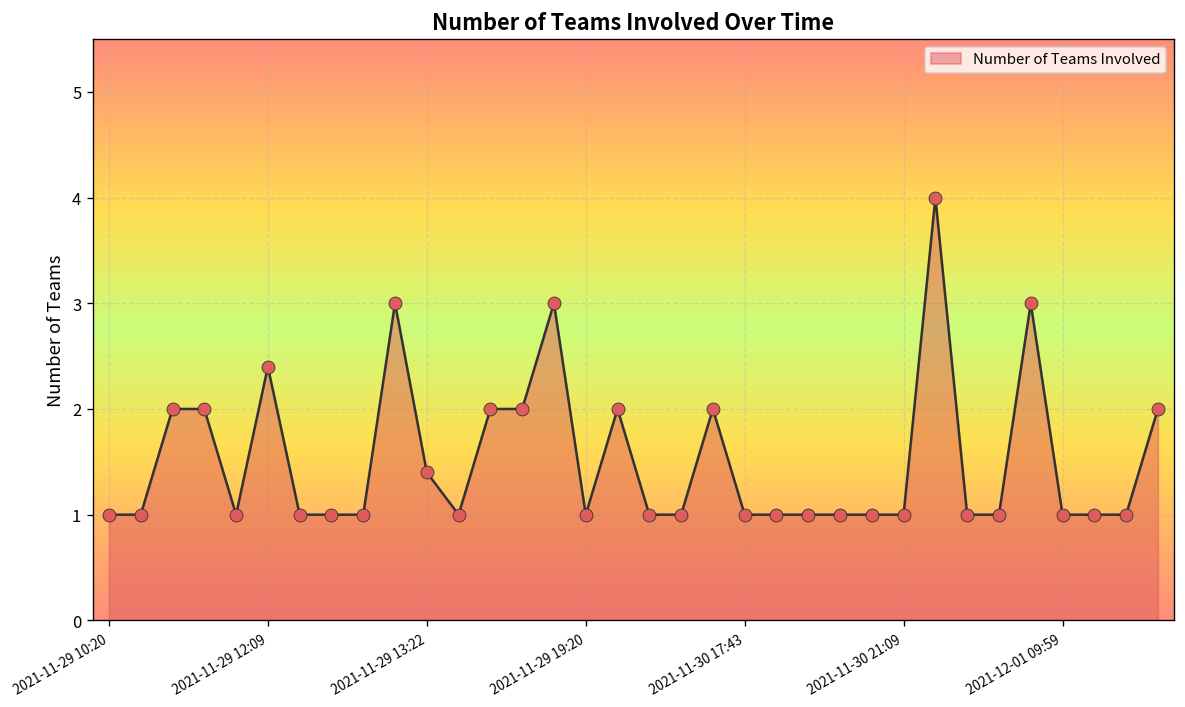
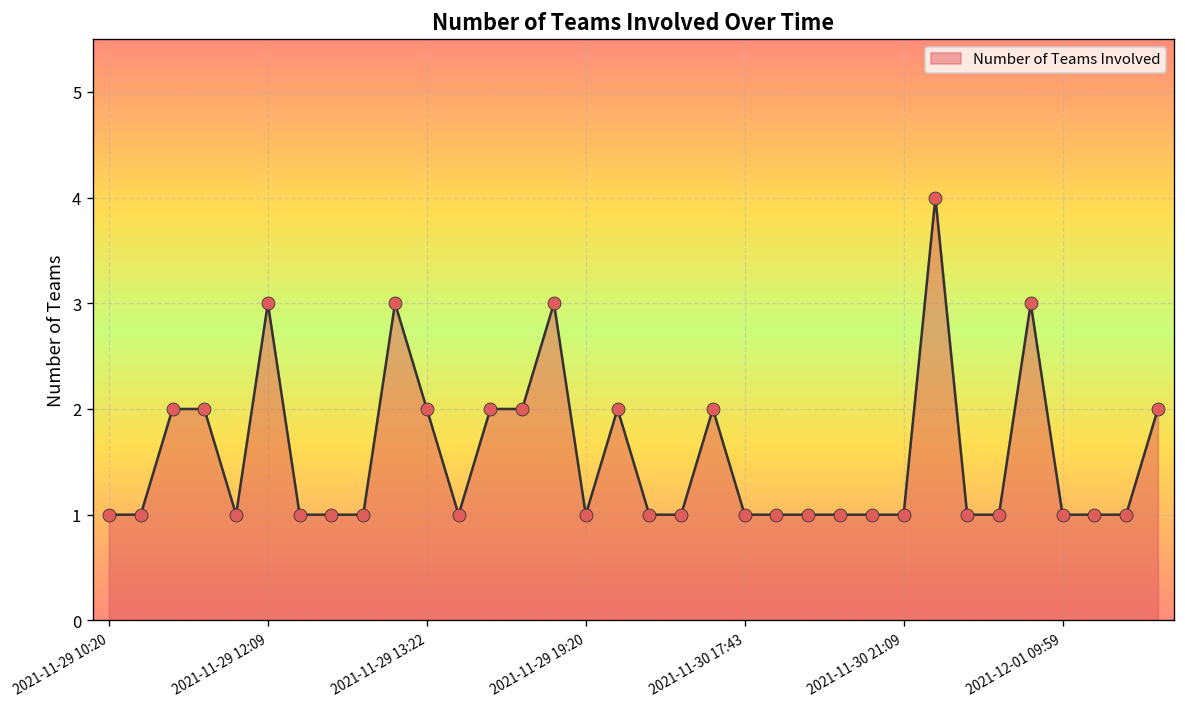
  {
    "2021-11-29 10:20": 1.0,
-   "2021-11-29 12:09": 2.4,
-   "2021-11-29 13:22": 1.4,
+   "2021-11-29 12:09": 3.0,
+   "2021-11-29 13:22": 2.0,
    "2021-11-29 19:20": 1.0,
    "2021-11-30 17:43": 1.0,
    "2021-11-30 21:09": 1.0,
    "2021-12-01 09:59": 1.0
  }
